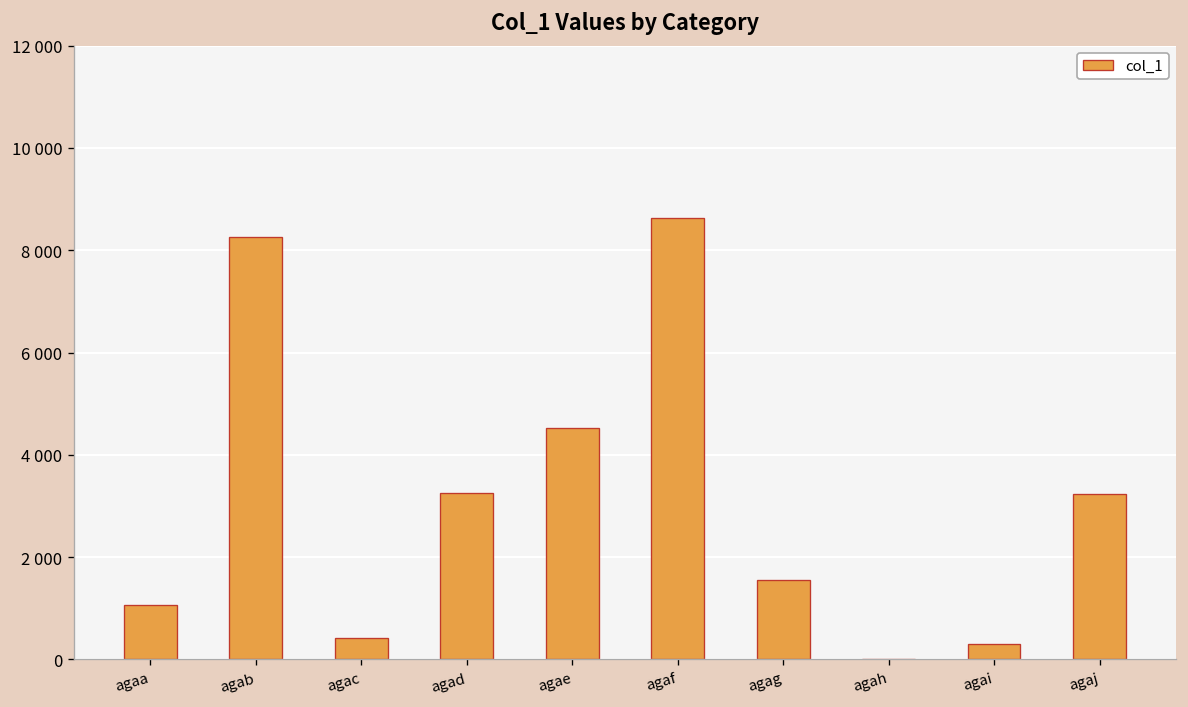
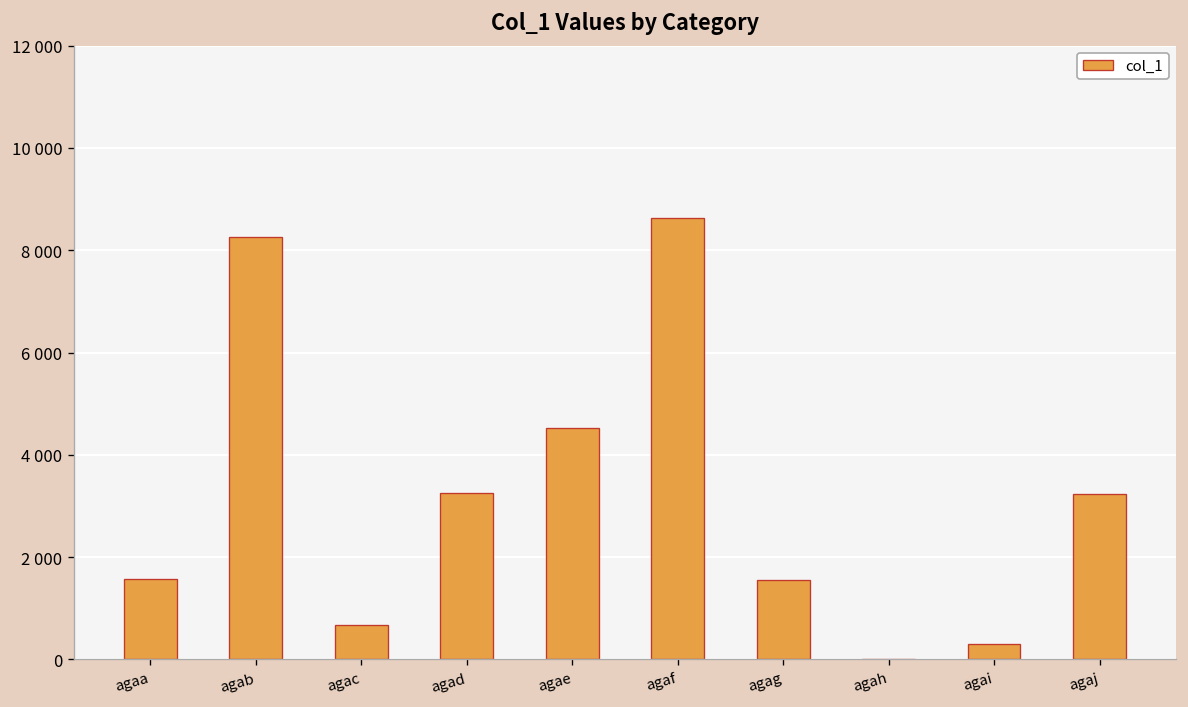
  {
-   "agaa": 1100,
+   "agaa": 1600,
    "agab": 8300,
-   "agac": 400,
+   "agac": 700,
    "agad": 3200,
    "agae": 4500,
    "agaf": 8600,
    "agag": 1500,
    "agai": 300,
    "agaj": 3200
  }
